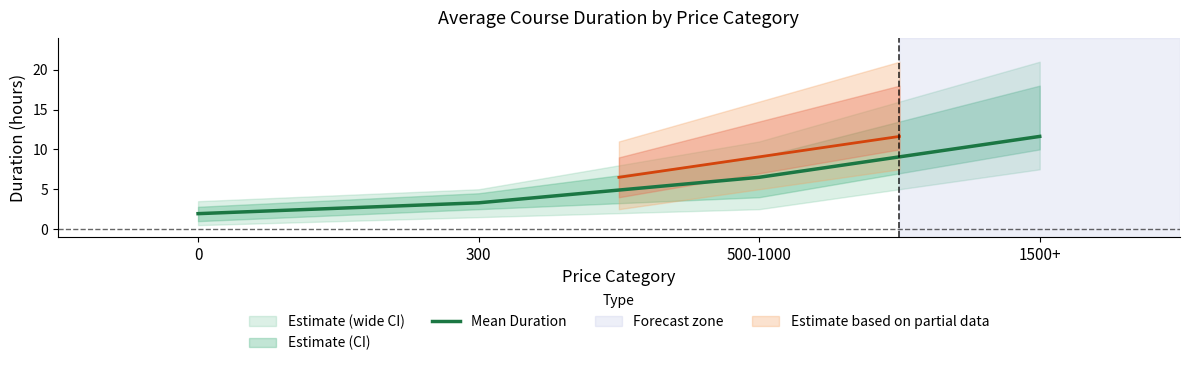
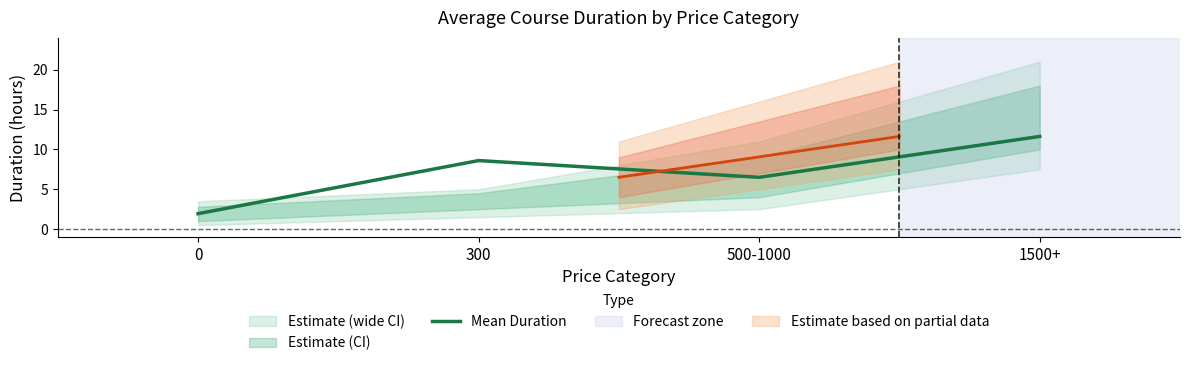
  {
    "Mean Duration": {
      "0": 2,
-     "300": 3,
+     "300": 9,
      "500-1000": 7,
      "1500+": 12
    }
  }
